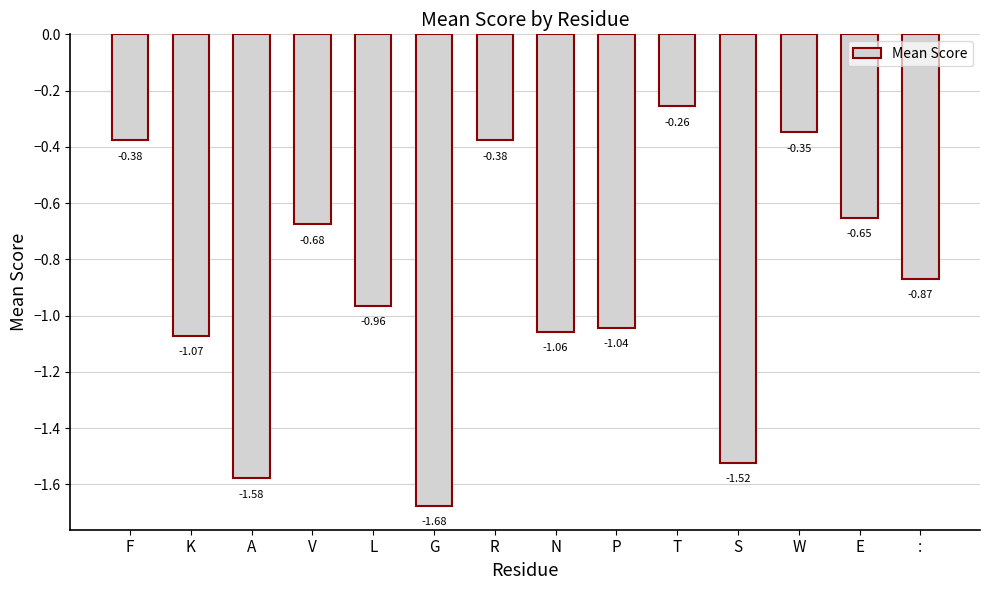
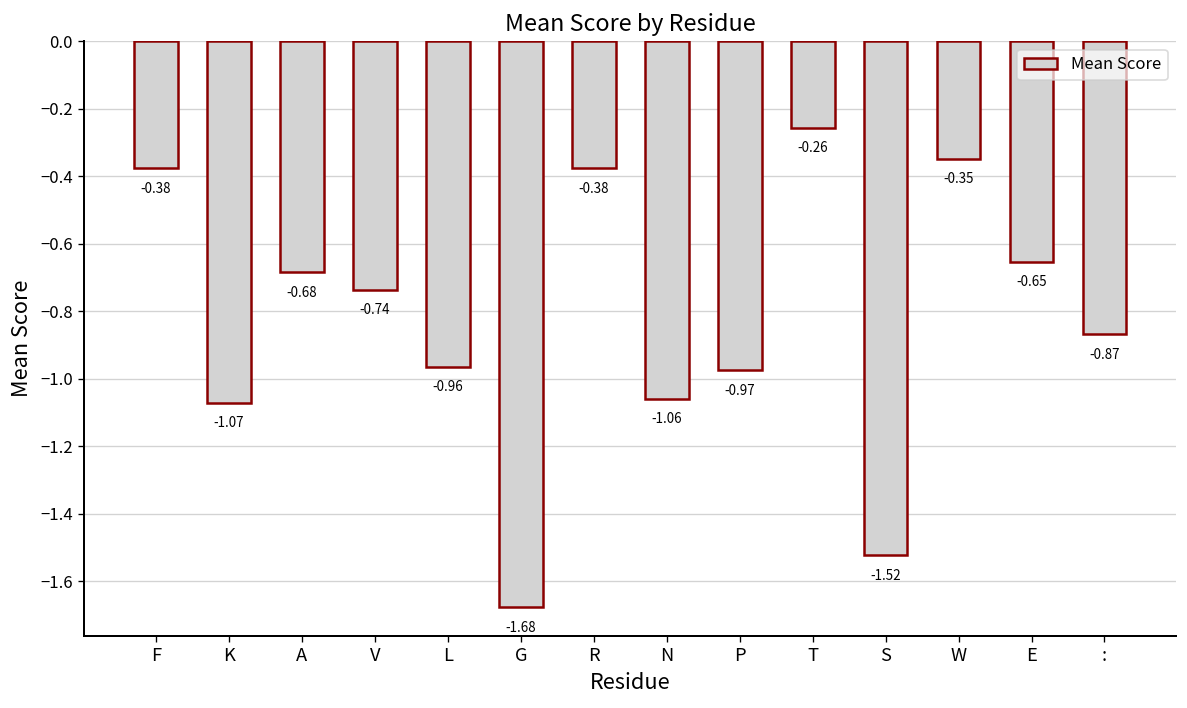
  {
    "F": -0.38,
    "K": -1.07,
-   "A": -1.58,
-   "V": -0.68,
+   "A": -0.68,
+   "V": -0.74,
    "L": -0.96,
    "G": -1.68,
    "R": -0.38,
    "N": -1.06,
-   "P": -1.04,
+   "P": -0.97,
    "T": -0.26,
    "S": -1.52,
    "W": -0.35,
    "E": -0.65,
    ":": -0.87
  }
